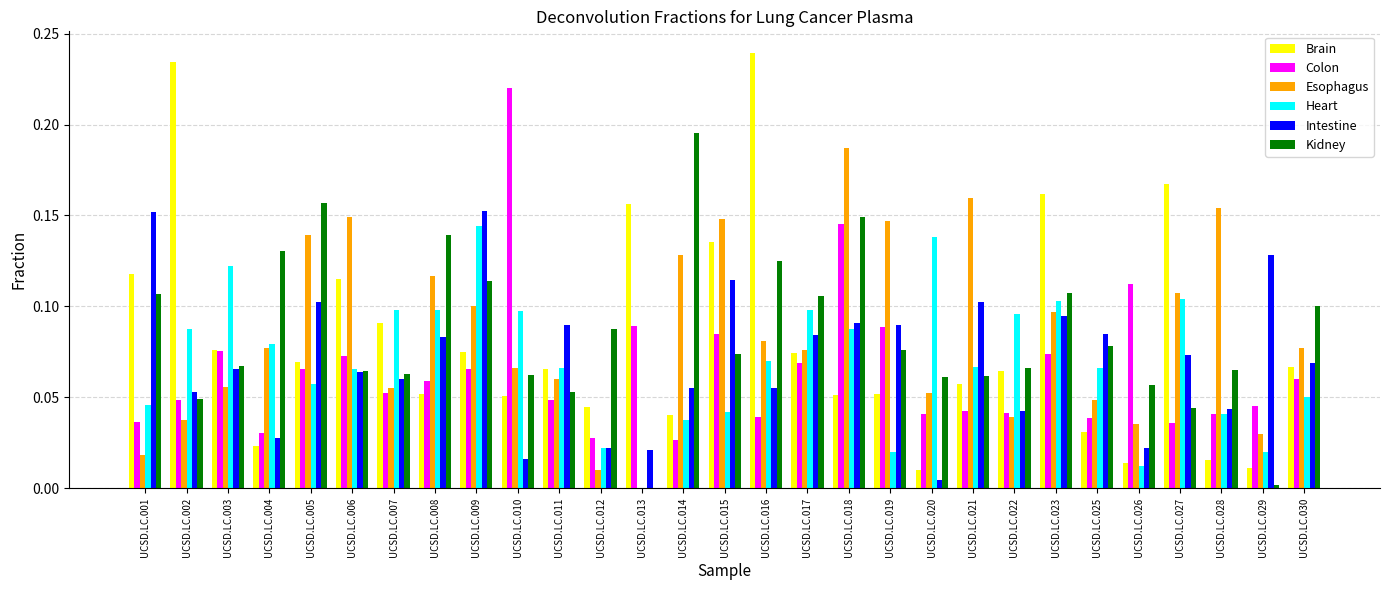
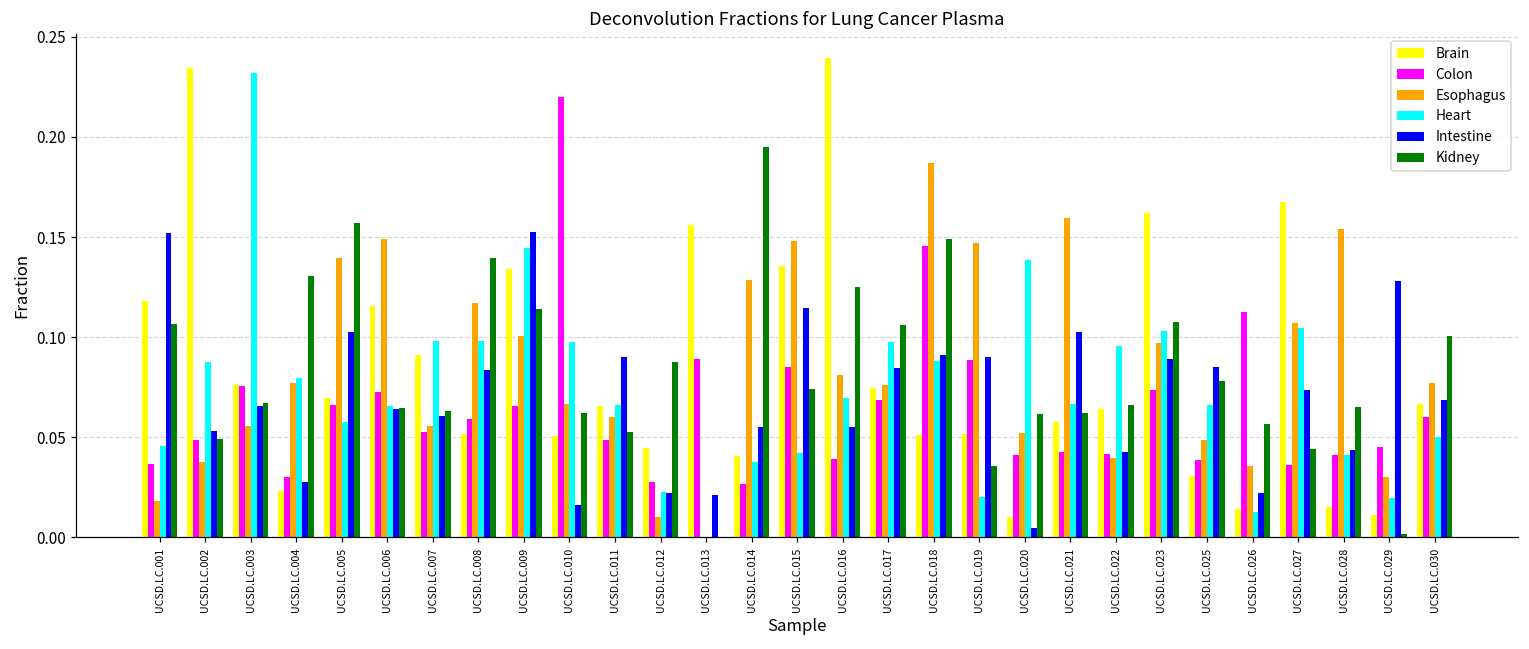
  {
    "Brain": {
      "UCSD.LC.001": 0.118,
      "UCSD.LC.002": 0.234,
      "UCSD.LC.003": 0.076,
      "UCSD.LC.004": 0.023,
      "UCSD.LC.005": 0.070,
      "UCSD.LC.006": 0.115,
      "UCSD.LC.007": 0.091,
      "UCSD.LC.008": 0.052,
-     "UCSD.LC.009": 0.075,
+     "UCSD.LC.009": 0.134,
      "UCSD.LC.010": 0.051,
      "UCSD.LC.011": 0.066,
      "UCSD.LC.012": 0.045,
      "UCSD.LC.013": 0.156,
      "UCSD.LC.014": 0.040,
      "UCSD.LC.015": 0.135,
      "UCSD.LC.016": 0.239,
      "UCSD.LC.017": 0.075,
      "UCSD.LC.018": 0.051,
      "UCSD.LC.019": 0.052,
      "UCSD.LC.020": 0.010,
      "UCSD.LC.021": 0.058,
      "UCSD.LC.022": 0.064,
      "UCSD.LC.023": 0.162,
      "UCSD.LC.025": 0.031,
      "UCSD.LC.026": 0.014,
      "UCSD.LC.027": 0.168,
      "UCSD.LC.028": 0.015,
      "UCSD.LC.029": 0.011,
      "UCSD.LC.030": 0.067
    },
    "Colon": {
      "UCSD.LC.001": 0.037,
      "UCSD.LC.002": 0.049,
      "UCSD.LC.003": 0.076,
      "UCSD.LC.004": 0.030,
      "UCSD.LC.005": 0.066,
      "UCSD.LC.006": 0.073,
      "UCSD.LC.007": 0.053,
      "UCSD.LC.008": 0.059,
      "UCSD.LC.009": 0.065,
      "UCSD.LC.010": 0.220,
      "UCSD.LC.011": 0.049,
      "UCSD.LC.012": 0.028,
      "UCSD.LC.013": 0.089,
      "UCSD.LC.014": 0.027,
      "UCSD.LC.015": 0.085,
      "UCSD.LC.016": 0.039,
      "UCSD.LC.017": 0.069,
      "UCSD.LC.018": 0.145,
      "UCSD.LC.019": 0.089,
      "UCSD.LC.020": 0.041,
      "UCSD.LC.021": 0.043,
      "UCSD.LC.022": 0.041,
      "UCSD.LC.023": 0.074,
      "UCSD.LC.025": 0.039,
      "UCSD.LC.026": 0.113,
      "UCSD.LC.027": 0.036,
      "UCSD.LC.028": 0.041,
      "UCSD.LC.029": 0.045,
      "UCSD.LC.030": 0.060
    },
    "Esophagus": {
      "UCSD.LC.001": 0.018,
      "UCSD.LC.002": 0.037,
      "UCSD.LC.003": 0.056,
      "UCSD.LC.004": 0.077,
      "UCSD.LC.005": 0.139,
      "UCSD.LC.006": 0.149,
      "UCSD.LC.007": 0.055,
      "UCSD.LC.008": 0.117,
      "UCSD.LC.009": 0.100,
      "UCSD.LC.010": 0.066,
      "UCSD.LC.011": 0.060,
      "UCSD.LC.012": 0.010,
      "UCSD.LC.013": 0.000,
      "UCSD.LC.014": 0.129,
      "UCSD.LC.015": 0.148,
      "UCSD.LC.016": 0.081,
      "UCSD.LC.017": 0.076,
      "UCSD.LC.018": 0.187,
      "UCSD.LC.019": 0.147,
      "UCSD.LC.020": 0.052,
      "UCSD.LC.021": 0.160,
      "UCSD.LC.022": 0.039,
      "UCSD.LC.023": 0.097,
      "UCSD.LC.025": 0.049,
      "UCSD.LC.026": 0.035,
      "UCSD.LC.027": 0.107,
      "UCSD.LC.028": 0.154,
      "UCSD.LC.029": 0.030,
      "UCSD.LC.030": 0.077
    },
    "Heart": {
      "UCSD.LC.001": 0.046,
      "UCSD.LC.002": 0.087,
-     "UCSD.LC.003": 0.122,
+     "UCSD.LC.003": 0.232,
      "UCSD.LC.004": 0.079,
      "UCSD.LC.005": 0.057,
      "UCSD.LC.006": 0.066,
      "UCSD.LC.007": 0.098,
      "UCSD.LC.008": 0.098,
      "UCSD.LC.009": 0.144,
      "UCSD.LC.010": 0.098,
      "UCSD.LC.011": 0.066,
      "UCSD.LC.012": 0.022,
      "UCSD.LC.013": 0.000,
      "UCSD.LC.014": 0.037,
      "UCSD.LC.015": 0.042,
      "UCSD.LC.016": 0.070,
      "UCSD.LC.017": 0.098,
      "UCSD.LC.018": 0.088,
      "UCSD.LC.019": 0.020,
      "UCSD.LC.020": 0.138,
      "UCSD.LC.021": 0.067,
      "UCSD.LC.022": 0.096,
      "UCSD.LC.023": 0.103,
      "UCSD.LC.025": 0.066,
      "UCSD.LC.026": 0.012,
      "UCSD.LC.027": 0.104,
      "UCSD.LC.028": 0.041,
      "UCSD.LC.029": 0.020,
      "UCSD.LC.030": 0.050
    },
    "Intestine": {
      "UCSD.LC.001": 0.152,
      "UCSD.LC.002": 0.053,
      "UCSD.LC.003": 0.066,
      "UCSD.LC.004": 0.028,
      "UCSD.LC.005": 0.103,
      "UCSD.LC.006": 0.064,
      "UCSD.LC.007": 0.060,
      "UCSD.LC.008": 0.083,
      "UCSD.LC.009": 0.153,
      "UCSD.LC.010": 0.016,
      "UCSD.LC.011": 0.090,
      "UCSD.LC.012": 0.022,
      "UCSD.LC.013": 0.021,
      "UCSD.LC.014": 0.055,
      "UCSD.LC.015": 0.114,
      "UCSD.LC.016": 0.055,
      "UCSD.LC.017": 0.084,
      "UCSD.LC.018": 0.091,
      "UCSD.LC.019": 0.090,
      "UCSD.LC.020": 0.005,
      "UCSD.LC.021": 0.102,
      "UCSD.LC.022": 0.042,
-     "UCSD.LC.023": 0.095,
+     "UCSD.LC.023": 0.089,
      "UCSD.LC.025": 0.085,
      "UCSD.LC.026": 0.022,
      "UCSD.LC.027": 0.074,
      "UCSD.LC.028": 0.043,
      "UCSD.LC.029": 0.128,
      "UCSD.LC.030": 0.069
    },
    "Kidney": {
      "UCSD.LC.001": 0.107,
      "UCSD.LC.002": 0.049,
      "UCSD.LC.003": 0.067,
      "UCSD.LC.004": 0.131,
      "UCSD.LC.005": 0.157,
      "UCSD.LC.006": 0.065,
      "UCSD.LC.007": 0.063,
      "UCSD.LC.008": 0.139,
      "UCSD.LC.009": 0.114,
      "UCSD.LC.010": 0.062,
      "UCSD.LC.011": 0.053,
      "UCSD.LC.012": 0.087,
      "UCSD.LC.013": 0.000,
      "UCSD.LC.014": 0.195,
      "UCSD.LC.015": 0.074,
      "UCSD.LC.016": 0.125,
      "UCSD.LC.017": 0.106,
      "UCSD.LC.018": 0.149,
-     "UCSD.LC.019": 0.076,
+     "UCSD.LC.019": 0.036,
      "UCSD.LC.020": 0.061,
      "UCSD.LC.021": 0.062,
      "UCSD.LC.022": 0.066,
      "UCSD.LC.023": 0.108,
      "UCSD.LC.025": 0.078,
      "UCSD.LC.026": 0.057,
      "UCSD.LC.027": 0.044,
      "UCSD.LC.028": 0.065,
      "UCSD.LC.029": 0.002,
      "UCSD.LC.030": 0.100
    }
  }
